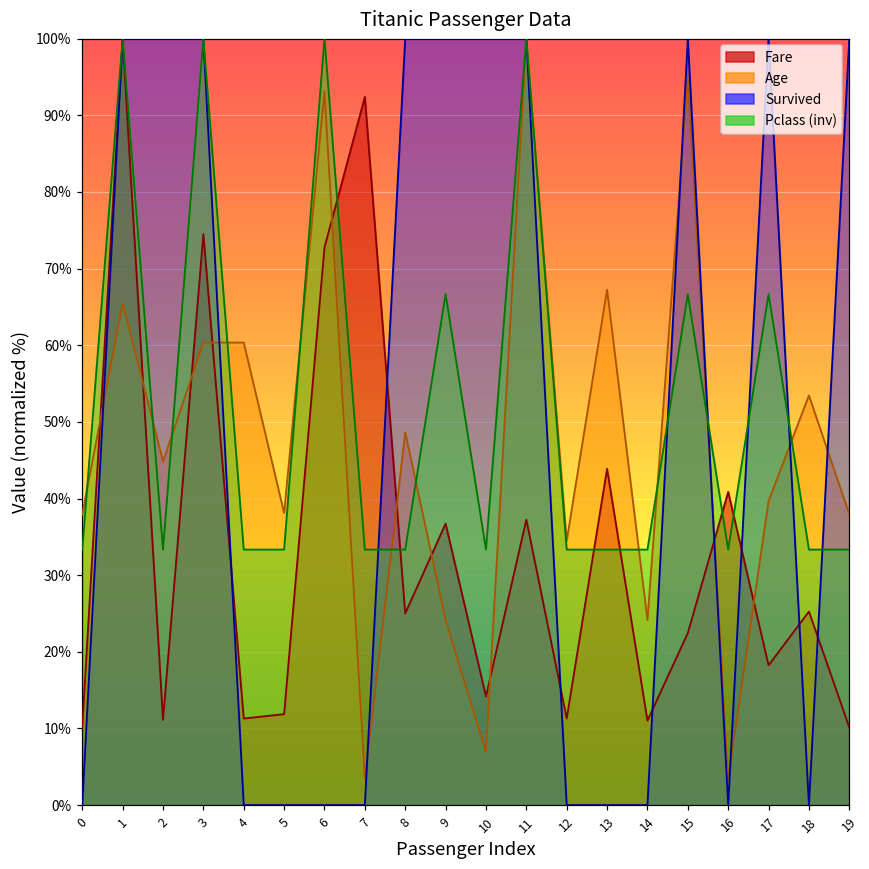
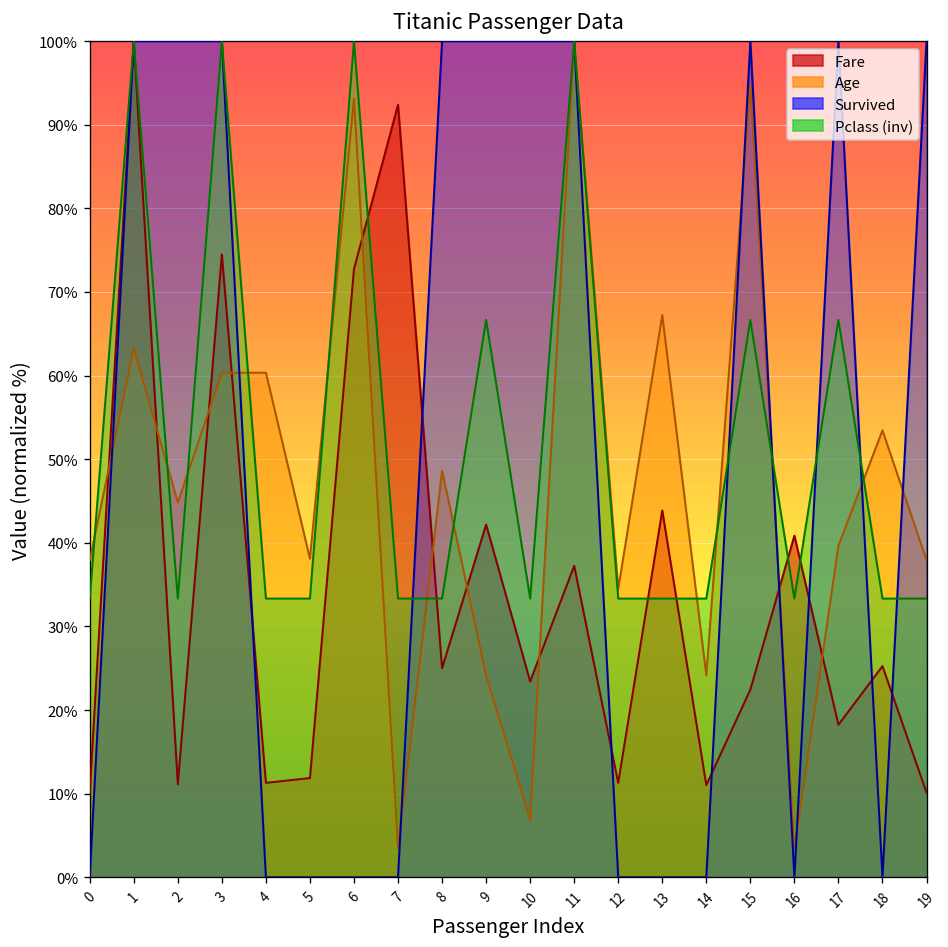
  {
    "Fare": {
      "0": "10%",
      "2": "11%",
      "3": "74%",
      "4": "11%",
      "5": "12%",
      "6": "73%",
      "7": "92%",
      "8": "25%",
-     "9": "37%",
-     "10": "14%",
+     "9": "42%",
+     "10": "23%",
      "11": "37%",
      "12": "11%",
      "13": "44%",
      "14": "11%",
      "15": "22%",
      "16": "41%",
      "17": "18%",
      "18": "25%",
      "19": "10%"
    },
    "Age": {
      "0": "38%",
-     "1": "66%",
+     "1": "63%",
      "2": "45%",
      "3": "60%",
      "4": "60%",
      "5": "38%",
      "6": "93%",
      "7": "3%",
      "8": "49%",
      "9": "24%",
      "10": "7%",
      "12": "34%",
      "13": "67%",
      "14": "24%",
      "15": "95%",
      "16": "3%",
      "17": "40%",
      "18": "53%",
      "19": "38%"
    },
    "Survived": {
      "0": "0%",
      "2": "100%",
      "4": "0%",
      "5": "0%",
      "6": "0%",
      "7": "0%",
      "8": "100%",
      "9": "100%",
      "10": "100%",
      "12": "0%",
      "13": "0%",
      "14": "0%",
      "15": "100%",
      "16": "0%",
      "17": "100%",
      "18": "0%",
      "19": "100%"
    },
    "Pclass (inv)": {
      "0": "33%",
      "2": "33%",
      "4": "33%",
      "5": "33%",
      "6": "100%",
      "7": "33%",
      "8": "33%",
      "9": "67%",
      "10": "33%",
      "12": "33%",
      "13": "33%",
      "14": "33%",
      "15": "67%",
      "16": "33%",
      "17": "67%",
      "18": "33%",
      "19": "33%"
    }
  }
